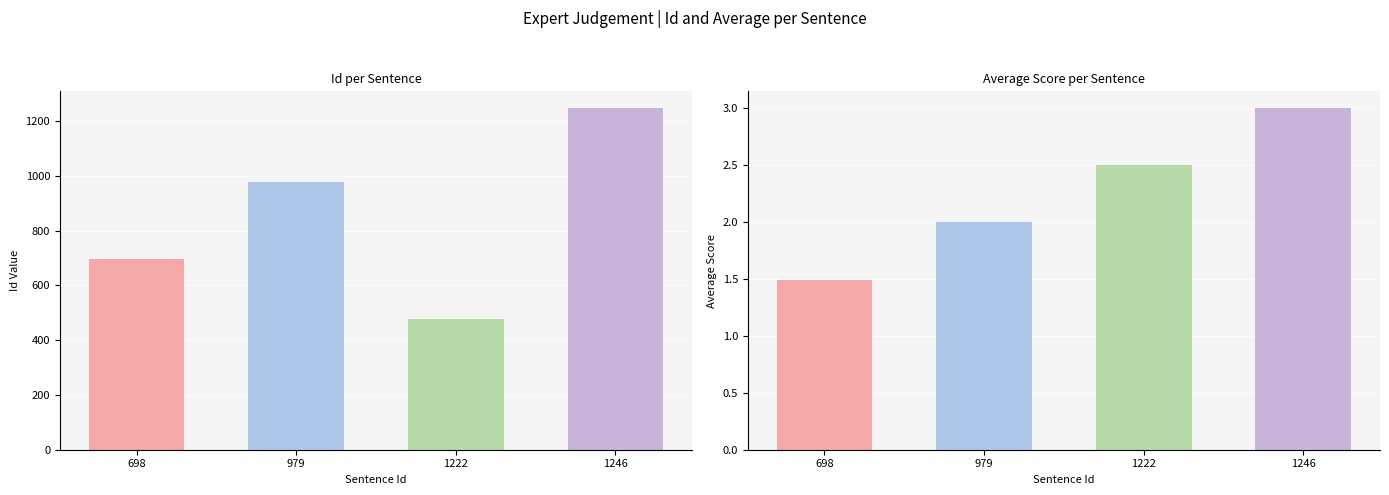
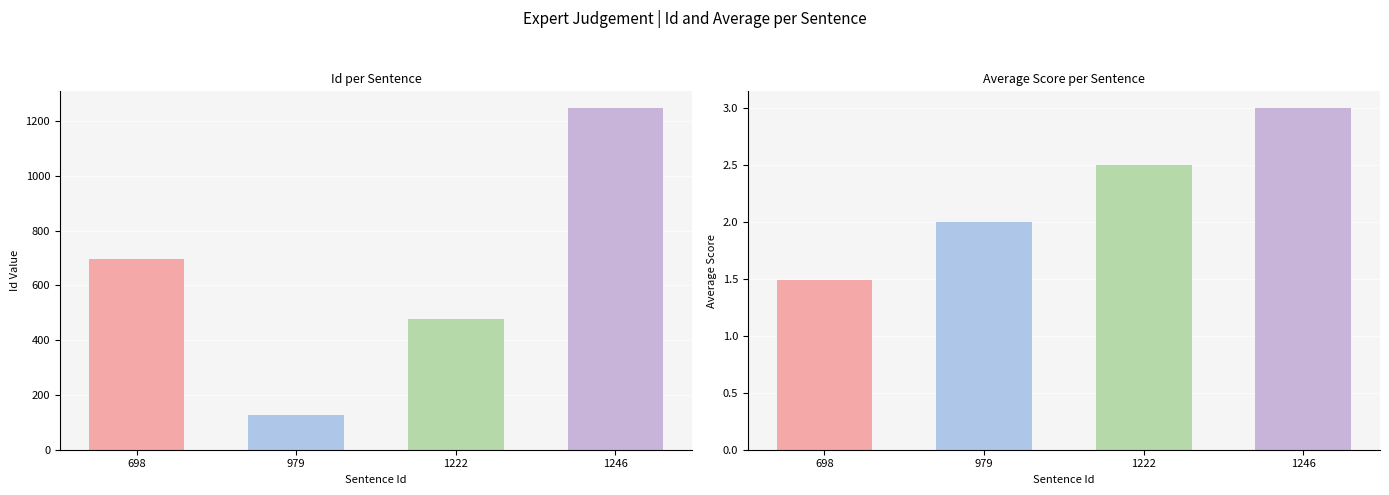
  {
    "Id per Sentence": {
      "698": 700,
-     "979": 980,
+     "979": 130,
      "1222": 480,
      "1246": 1250
    },
    "Average Score per Sentence": {
      "698": 1.49,
      "979": 2.00,
      "1222": 2.50,
      "1246": 3.00
    }
  }
